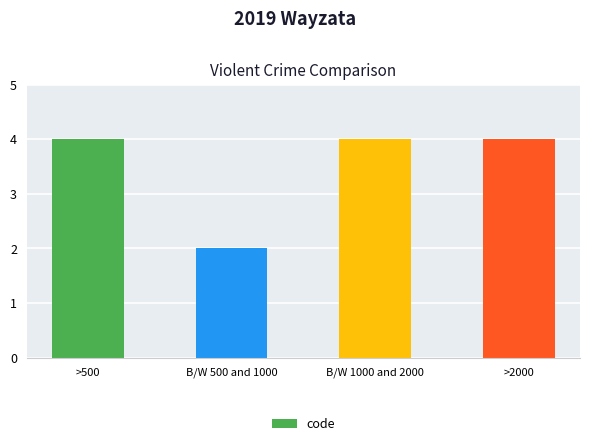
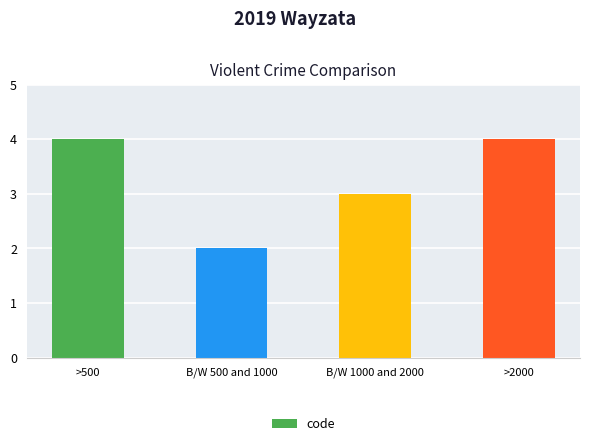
  {
    ">500": 4,
    "B/W 500 and 1000": 2,
-   "B/W 1000 and 2000": 4,
+   "B/W 1000 and 2000": 3,
    ">2000": 4
  }
